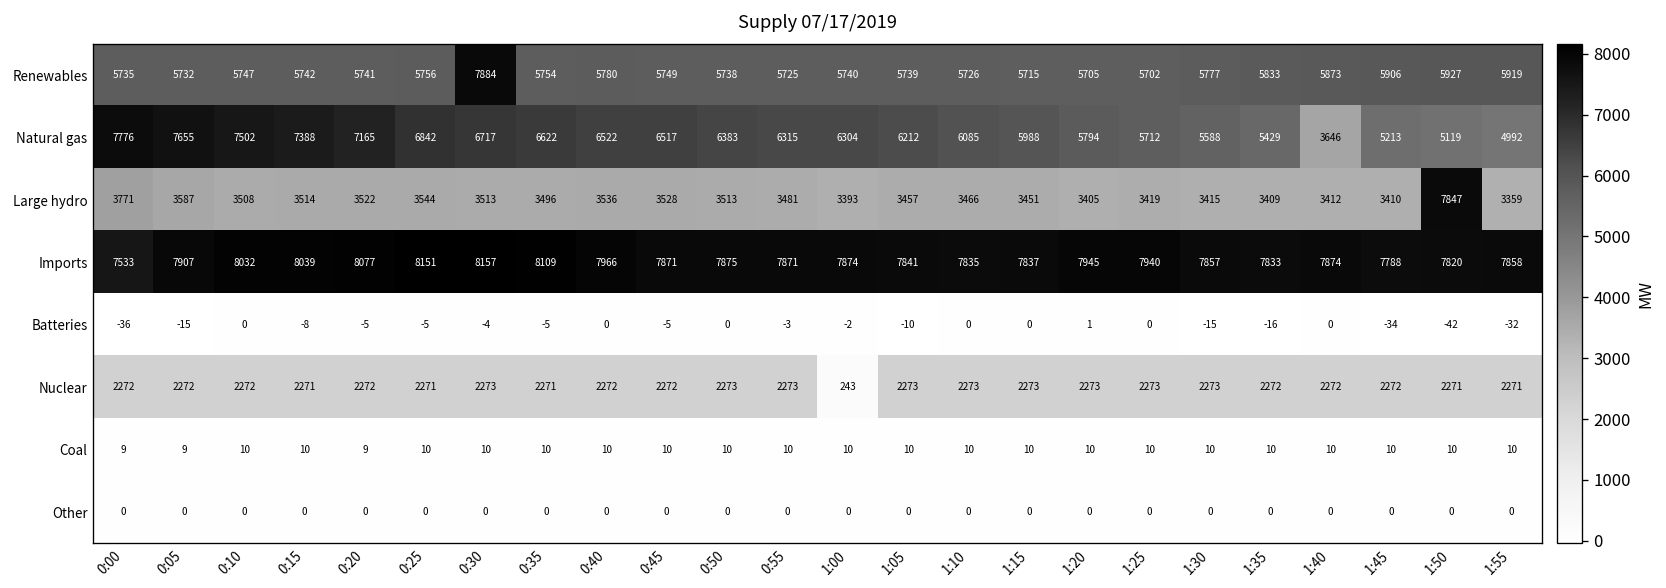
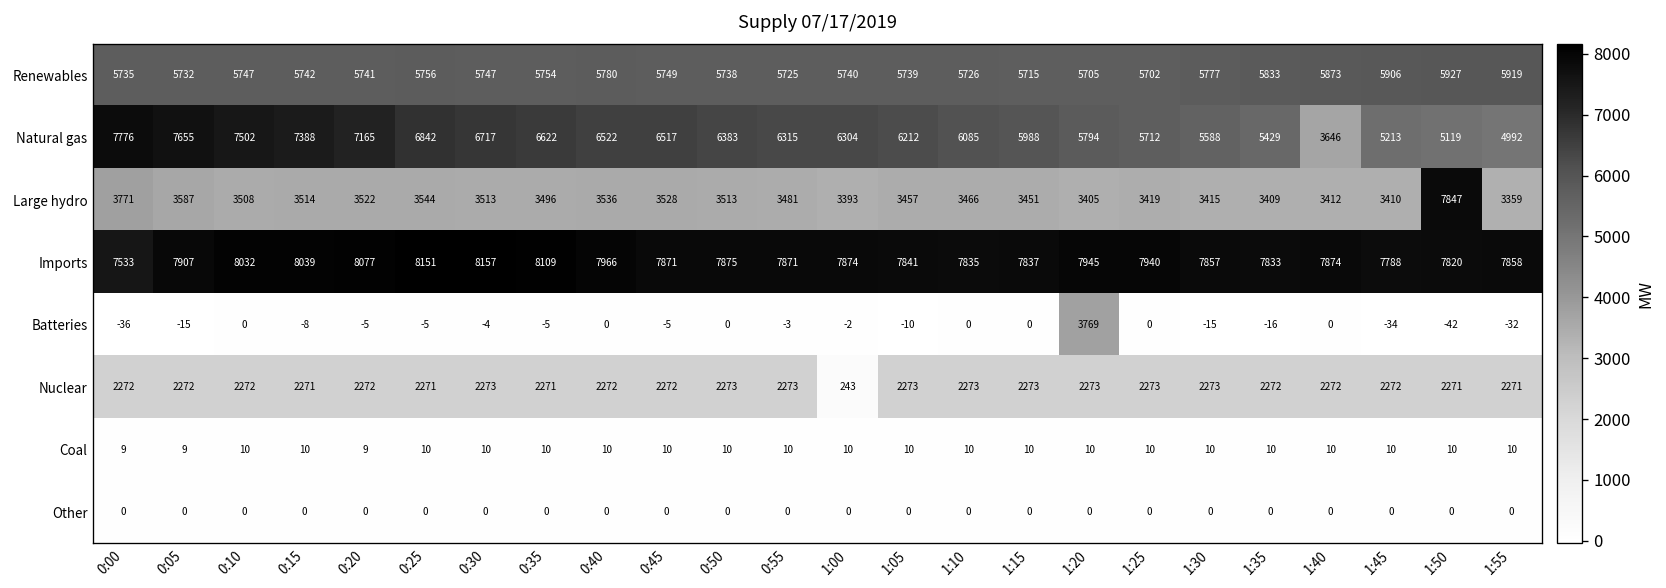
  {
    "Renewables": {
      "0:00": 5735,
      "0:05": 5732,
      "0:10": 5747,
      "0:15": 5742,
      "0:20": 5741,
      "0:25": 5756,
-     "0:30": 7884,
+     "0:30": 5747,
      "0:35": 5754,
      "0:40": 5780,
      "0:45": 5749,
      "0:50": 5738,
      "0:55": 5725,
      "1:00": 5740,
      "1:05": 5739,
      "1:10": 5726,
      "1:15": 5715,
      "1:20": 5705,
      "1:25": 5702,
      "1:30": 5777,
      "1:35": 5833,
      "1:40": 5873,
      "1:45": 5906,
      "1:50": 5927,
      "1:55": 5919
    },
    "Natural gas": {
      "0:00": 7776,
      "0:05": 7655,
      "0:10": 7502,
      "0:15": 7388,
      "0:20": 7165,
      "0:25": 6842,
      "0:30": 6717,
      "0:35": 6622,
      "0:40": 6522,
      "0:45": 6517,
      "0:50": 6383,
      "0:55": 6315,
      "1:00": 6304,
      "1:05": 6212,
      "1:10": 6085,
      "1:15": 5988,
      "1:20": 5794,
      "1:25": 5712,
      "1:30": 5588,
      "1:35": 5429,
      "1:40": 3646,
      "1:45": 5213,
      "1:50": 5119,
      "1:55": 4992
    },
    "Large hydro": {
      "0:00": 3771,
      "0:05": 3587,
      "0:10": 3508,
      "0:15": 3514,
      "0:20": 3522,
      "0:25": 3544,
      "0:30": 3513,
      "0:35": 3496,
      "0:40": 3536,
      "0:45": 3528,
      "0:50": 3513,
      "0:55": 3481,
      "1:00": 3393,
      "1:05": 3457,
      "1:10": 3466,
      "1:15": 3451,
      "1:20": 3405,
      "1:25": 3419,
      "1:30": 3415,
      "1:35": 3409,
      "1:40": 3412,
      "1:45": 3410,
      "1:50": 7847,
      "1:55": 3359
    },
    "Imports": {
      "0:00": 7533,
      "0:05": 7907,
      "0:10": 8032,
      "0:15": 8039,
      "0:20": 8077,
      "0:25": 8151,
      "0:30": 8157,
      "0:35": 8109,
      "0:40": 7966,
      "0:45": 7871,
      "0:50": 7875,
      "0:55": 7871,
      "1:00": 7874,
      "1:05": 7841,
      "1:10": 7835,
      "1:15": 7837,
      "1:20": 7945,
      "1:25": 7940,
      "1:30": 7857,
      "1:35": 7833,
      "1:40": 7874,
      "1:45": 7788,
      "1:50": 7820,
      "1:55": 7858
    },
    "Batteries": {
      "0:00": -36,
      "0:05": -15,
      "0:10": 0,
      "0:15": -8,
      "0:20": -5,
      "0:25": -5,
      "0:30": -4,
      "0:35": -5,
      "0:40": 0,
      "0:45": -5,
      "0:50": 0,
      "0:55": -3,
      "1:00": -2,
      "1:05": -10,
      "1:10": 0,
      "1:15": 0,
-     "1:20": 1,
+     "1:20": 3769,
      "1:25": 0,
      "1:30": -15,
      "1:35": -16,
      "1:40": 0,
      "1:45": -34,
      "1:50": -42,
      "1:55": -32
    },
    "Nuclear": {
      "0:00": 2272,
      "0:05": 2272,
      "0:10": 2272,
      "0:15": 2271,
      "0:20": 2272,
      "0:25": 2271,
      "0:30": 2273,
      "0:35": 2271,
      "0:40": 2272,
      "0:45": 2272,
      "0:50": 2273,
      "0:55": 2273,
      "1:00": 243,
      "1:05": 2273,
      "1:10": 2273,
      "1:15": 2273,
      "1:20": 2273,
      "1:25": 2273,
      "1:30": 2273,
      "1:35": 2272,
      "1:40": 2272,
      "1:45": 2272,
      "1:50": 2271,
      "1:55": 2271
    },
    "Coal": {
      "0:00": 9,
      "0:05": 9,
      "0:10": 10,
      "0:15": 10,
      "0:20": 9,
      "0:25": 10,
      "0:30": 10,
      "0:35": 10,
      "0:40": 10,
      "0:45": 10,
      "0:50": 10,
      "0:55": 10,
      "1:00": 10,
      "1:05": 10,
      "1:10": 10,
      "1:15": 10,
      "1:20": 10,
      "1:25": 10,
      "1:30": 10,
      "1:35": 10,
      "1:40": 10,
      "1:45": 10,
      "1:50": 10,
      "1:55": 10
    },
    "Other": {
      "0:00": 0,
      "0:05": 0,
      "0:10": 0,
      "0:15": 0,
      "0:20": 0,
      "0:25": 0,
      "0:30": 0,
      "0:35": 0,
      "0:40": 0,
      "0:45": 0,
      "0:50": 0,
      "0:55": 0,
      "1:00": 0,
      "1:05": 0,
      "1:10": 0,
      "1:15": 0,
      "1:20": 0,
      "1:25": 0,
      "1:30": 0,
      "1:35": 0,
      "1:40": 0,
      "1:45": 0,
      "1:50": 0,
      "1:55": 0
    }
  }
